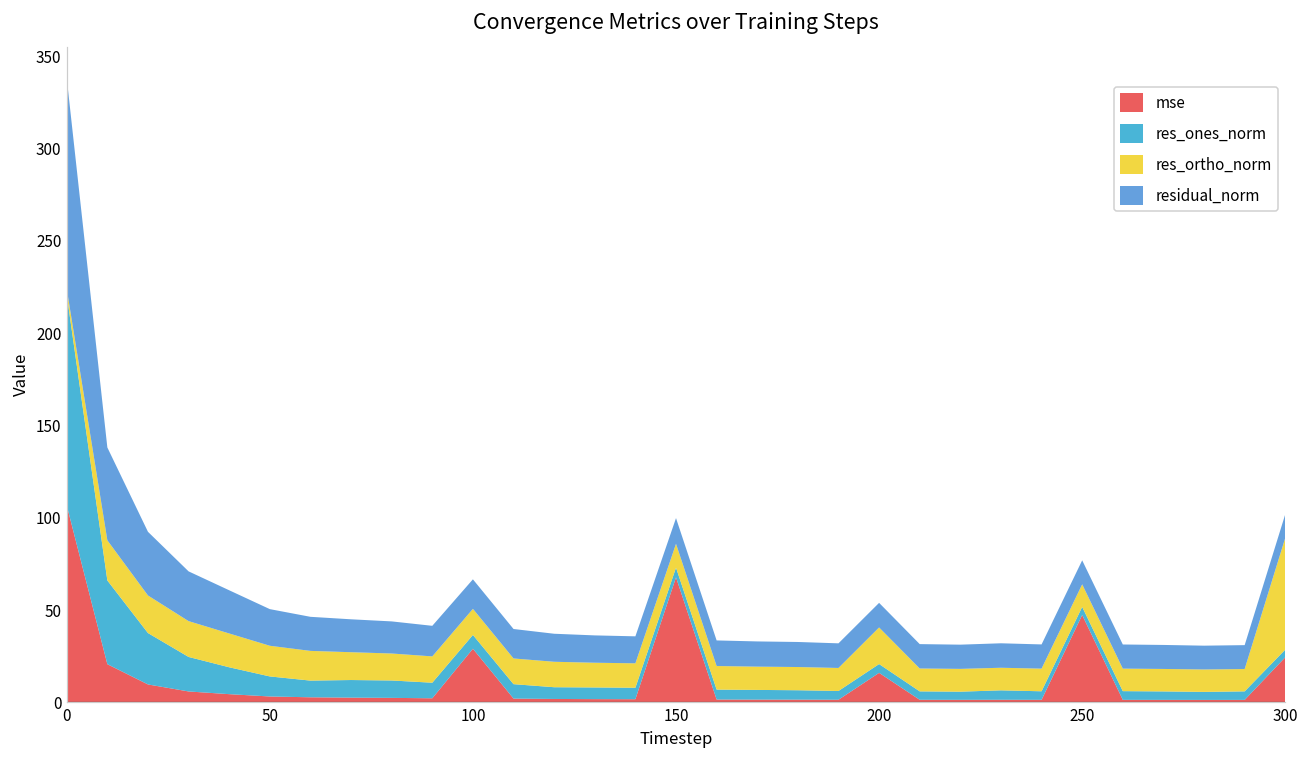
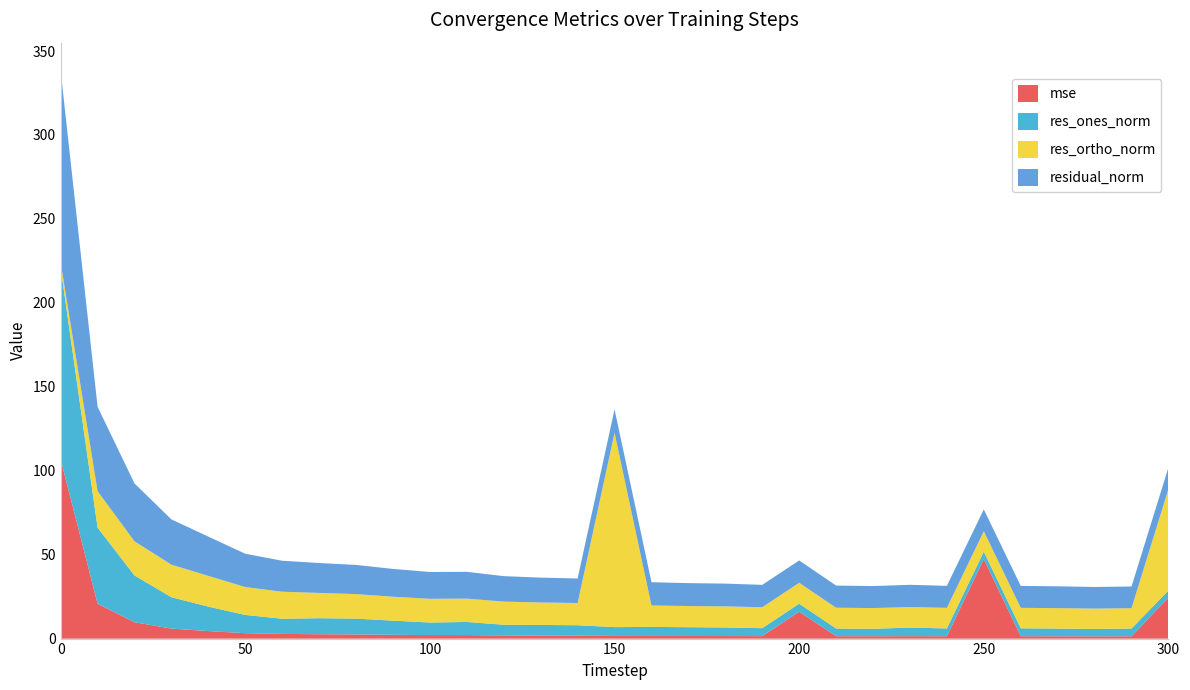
  {
    "mse": {
      "0": 107,
      "50": 3,
-     "100": 29,
-     "150": 68,
+     "100": 2,
+     "150": 2,
      "200": 16,
      "250": 47,
      "300": 24
    },
    "res_ortho_norm": {
      "0": 3,
      "50": 17,
      "100": 14,
-     "150": 13,
-     "200": 20,
+     "150": 116,
+     "200": 12,
      "250": 12,
      "300": 61
    }
  }
